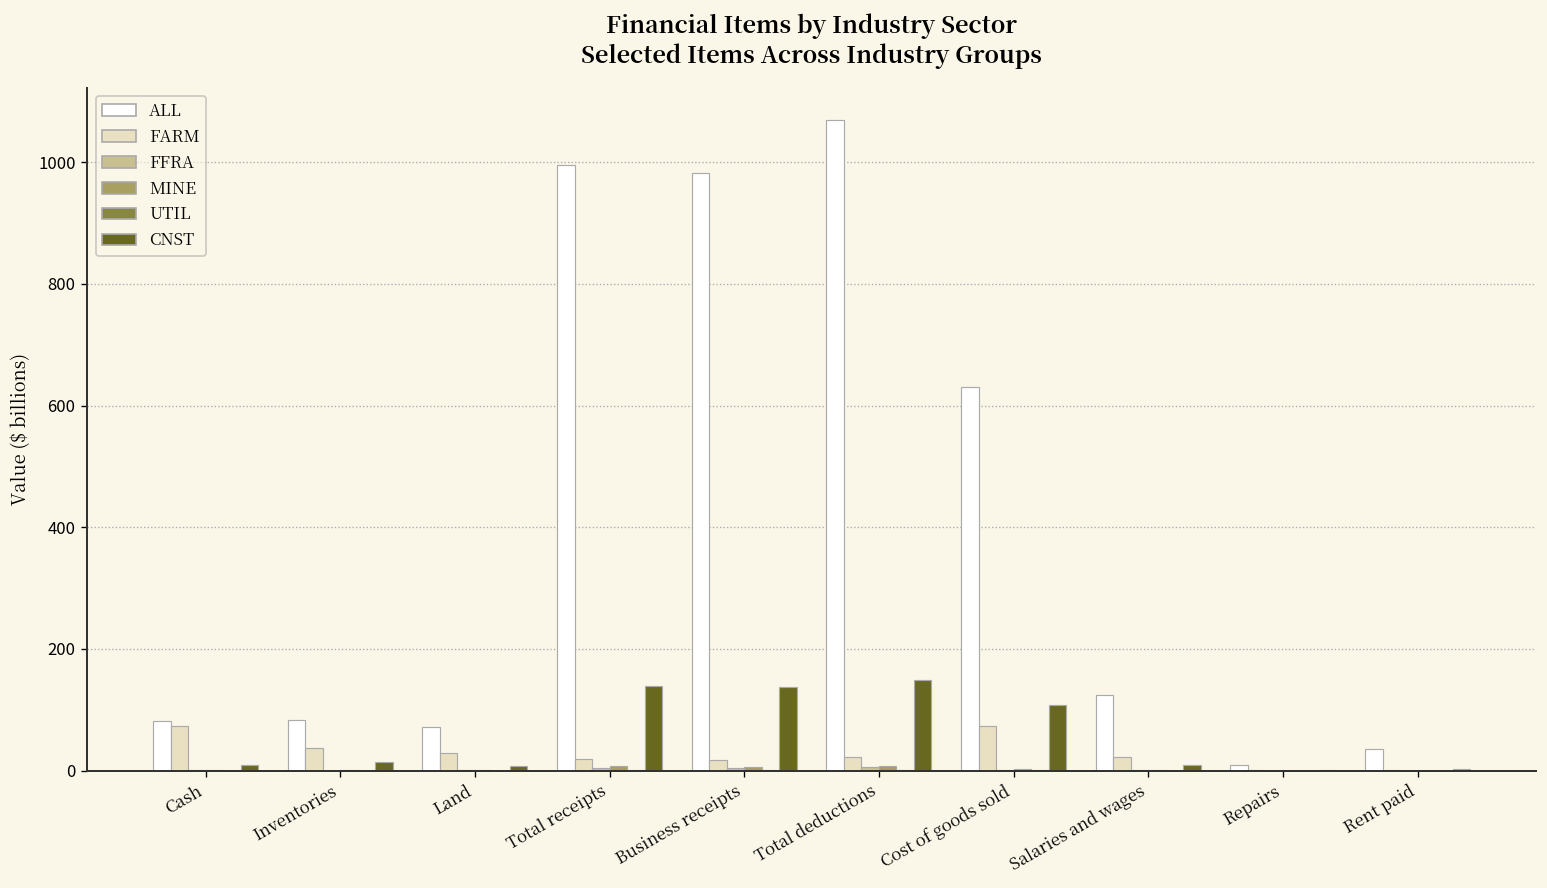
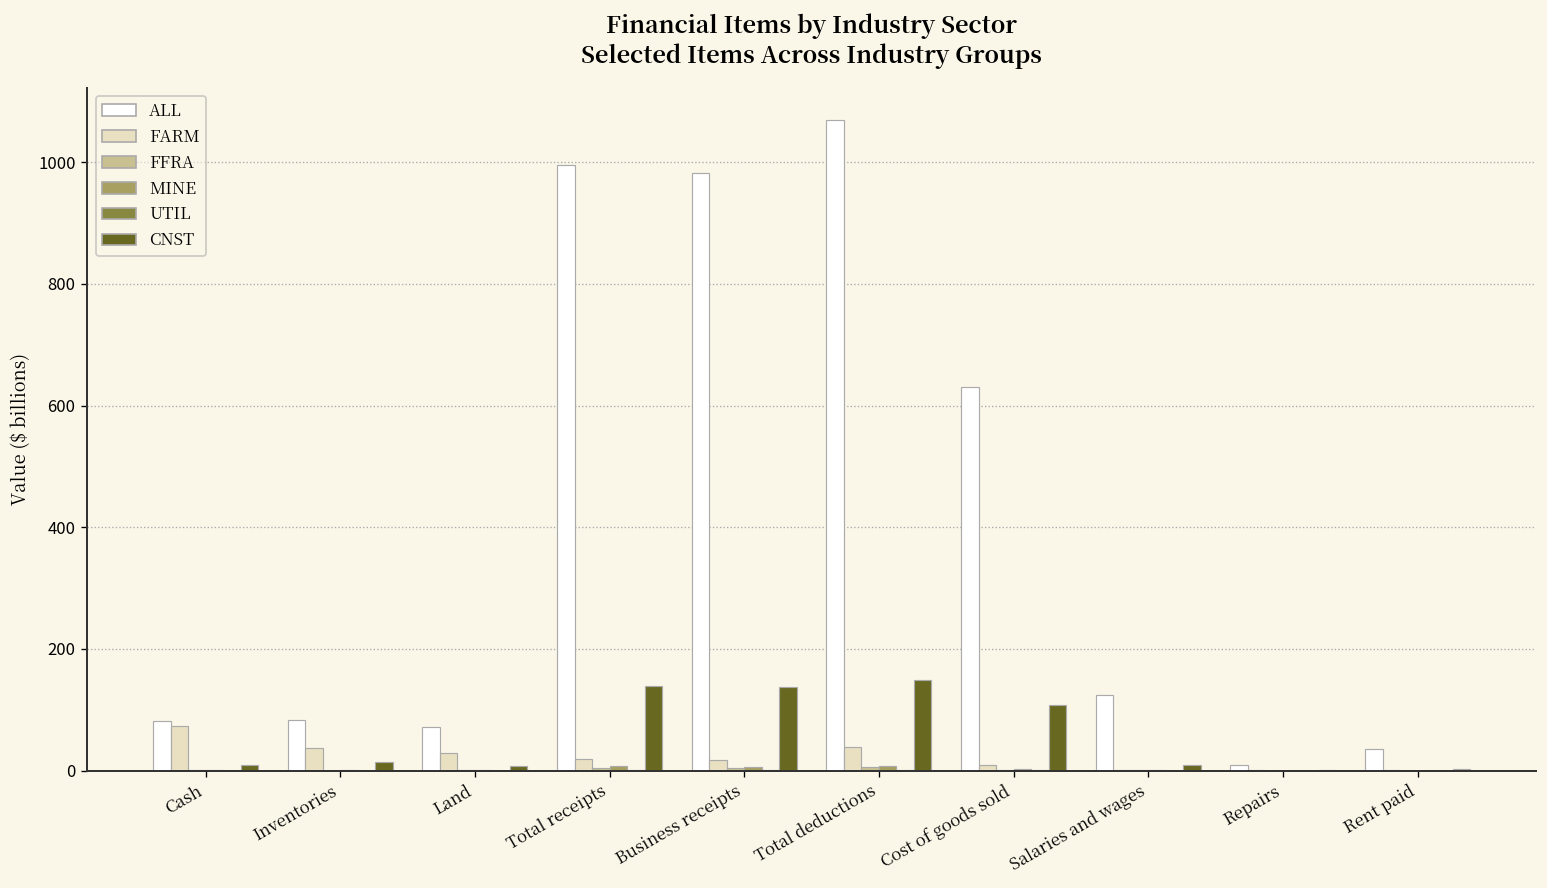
  {
    "ALL": {
      "Cash": 80,
      "Inventories": 80,
      "Land": 70,
      "Total receipts": 1000,
      "Business receipts": 980,
      "Total deductions": 1070,
      "Cost of goods sold": 630,
      "Salaries and wages": 120,
      "Repairs": 10,
      "Rent paid": 40
    },
    "FARM": {
      "Cash": 70,
      "Inventories": 40,
      "Land": 30,
      "Total receipts": 20,
      "Business receipts": 20,
-     "Total deductions": 20,
-     "Cost of goods sold": 70,
-     "Salaries and wages": 20
+     "Total deductions": 40,
+     "Cost of goods sold": 10,
+     "Salaries and wages": 0
    },
    "FFRA": {
      "Total receipts": 10,
      "Total deductions": 10
    }
  }
